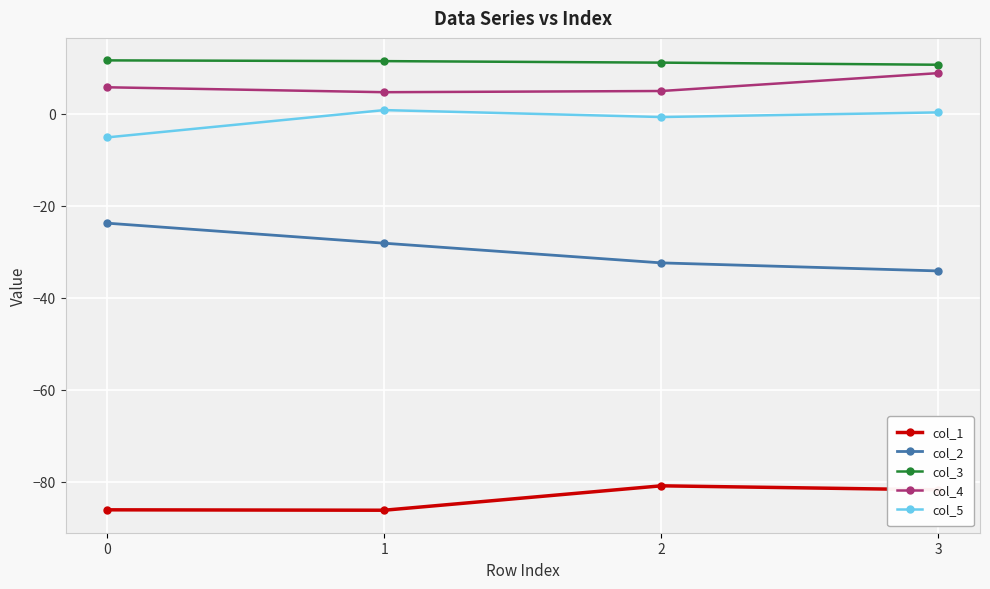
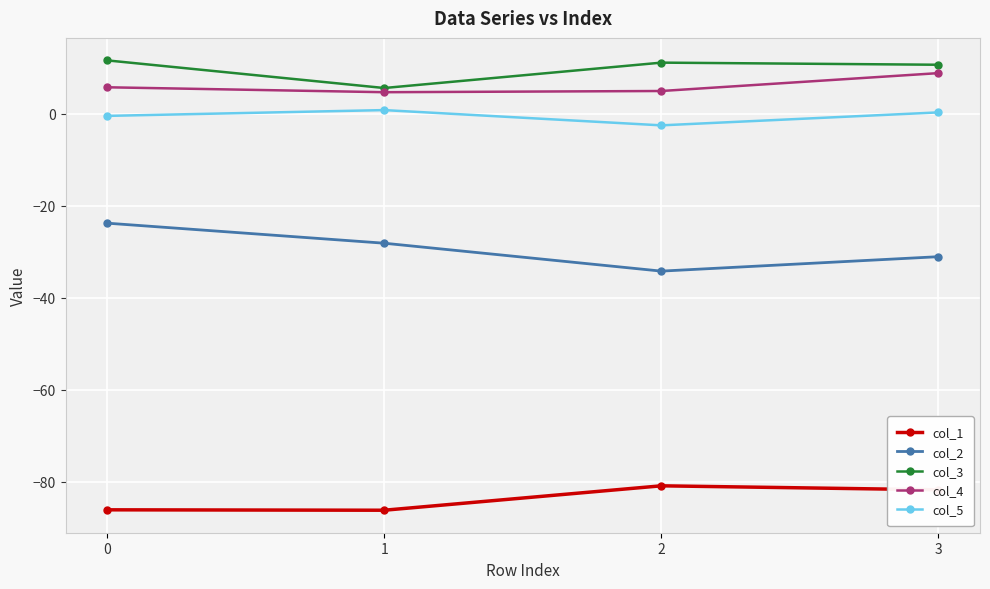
  {
    "col_1": {
      "0": -86,
      "1": -86,
      "2": -81
    },
    "col_2": {
      "0": -24,
      "1": -28,
-     "2": -32,
-     "3": -34
+     "2": -34,
+     "3": -31
    },
    "col_3": {
      "0": 12,
-     "1": 11,
+     "1": 6,
      "2": 11,
      "3": 11
    },
    "col_4": {
      "0": 6,
      "1": 5,
      "2": 5,
      "3": 9
    },
    "col_5": {
-     "0": -5,
+     "0": 0,
      "1": 1,
-     "2": -1,
+     "2": -3,
      "3": 0
    }
  }
